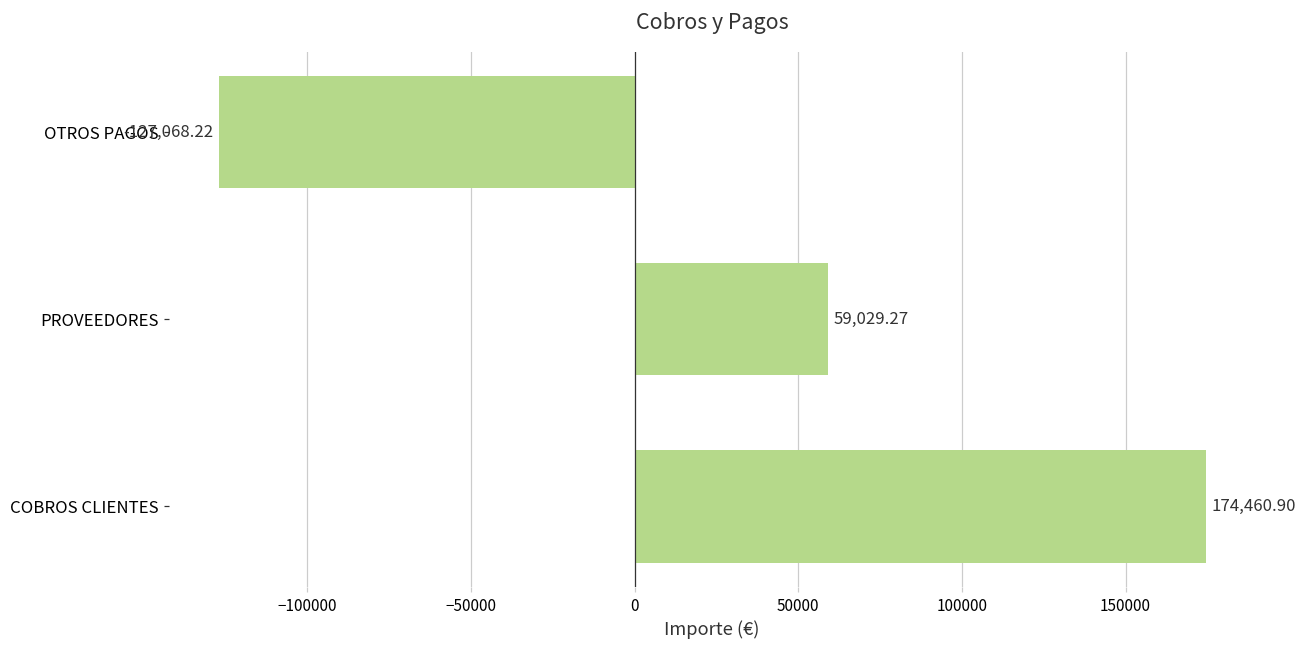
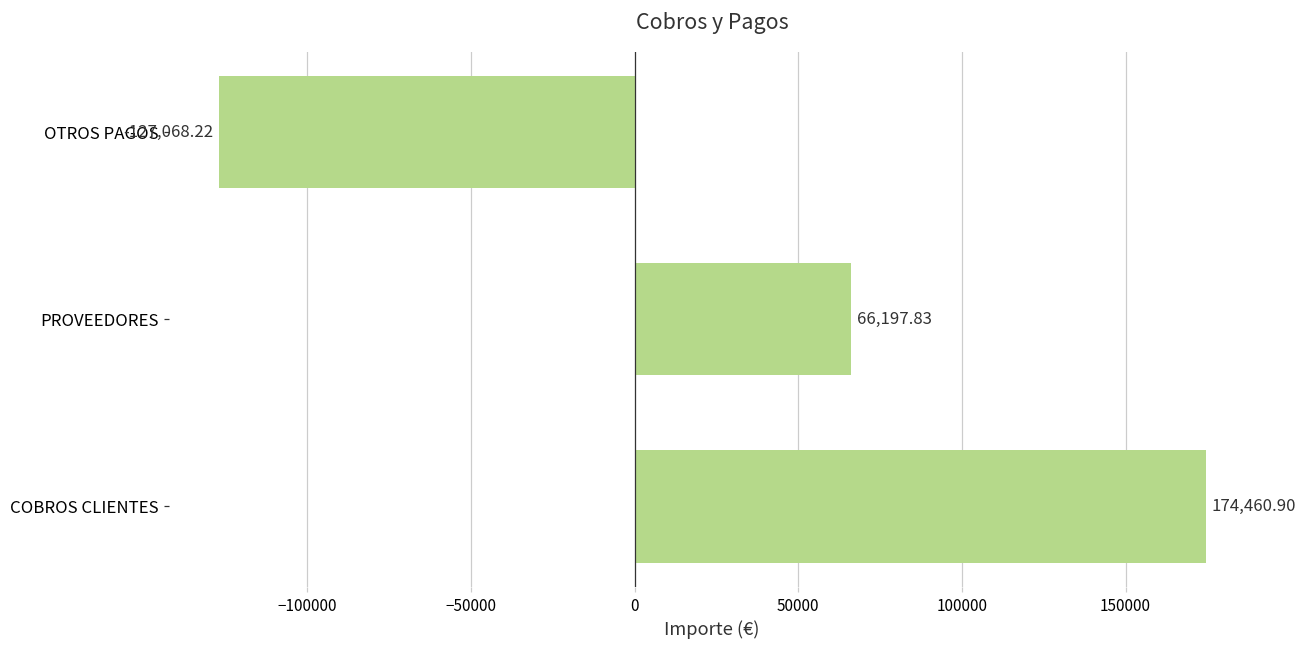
  {
    "OTROS PAGOS": "-127,068.22",
-   "PROVEEDORES": "59,029.27",
+   "PROVEEDORES": "66,197.83",
    "COBROS CLIENTES": "174,460.90"
  }
